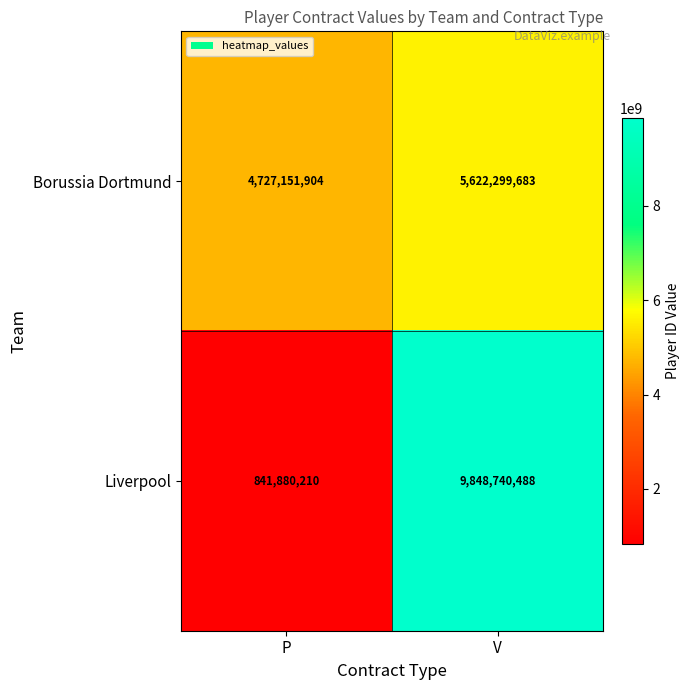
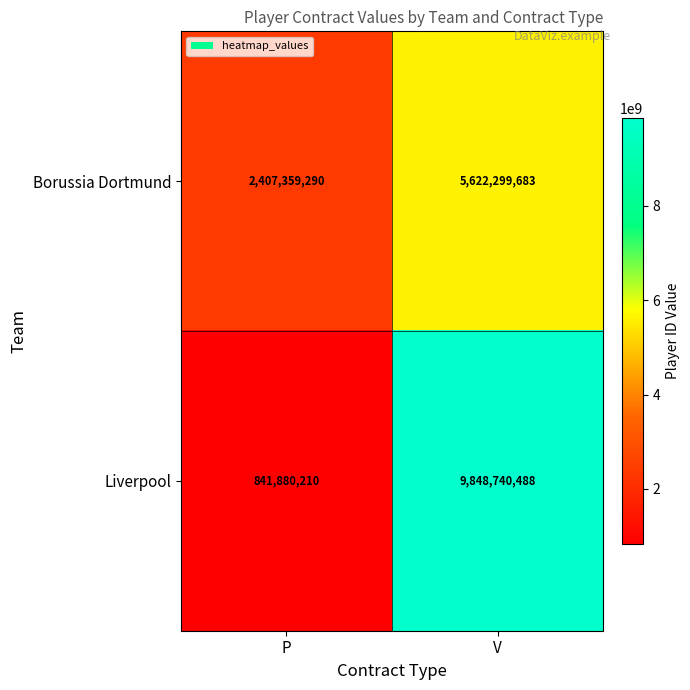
  {
    "Borussia Dortmund": {
-     "P": "4,727,151,904",
+     "P": "2,407,359,290",
      "V": "5,622,299,683"
    },
    "Liverpool": {
      "P": "841,880,210",
      "V": "9,848,740,488"
    }
  }
